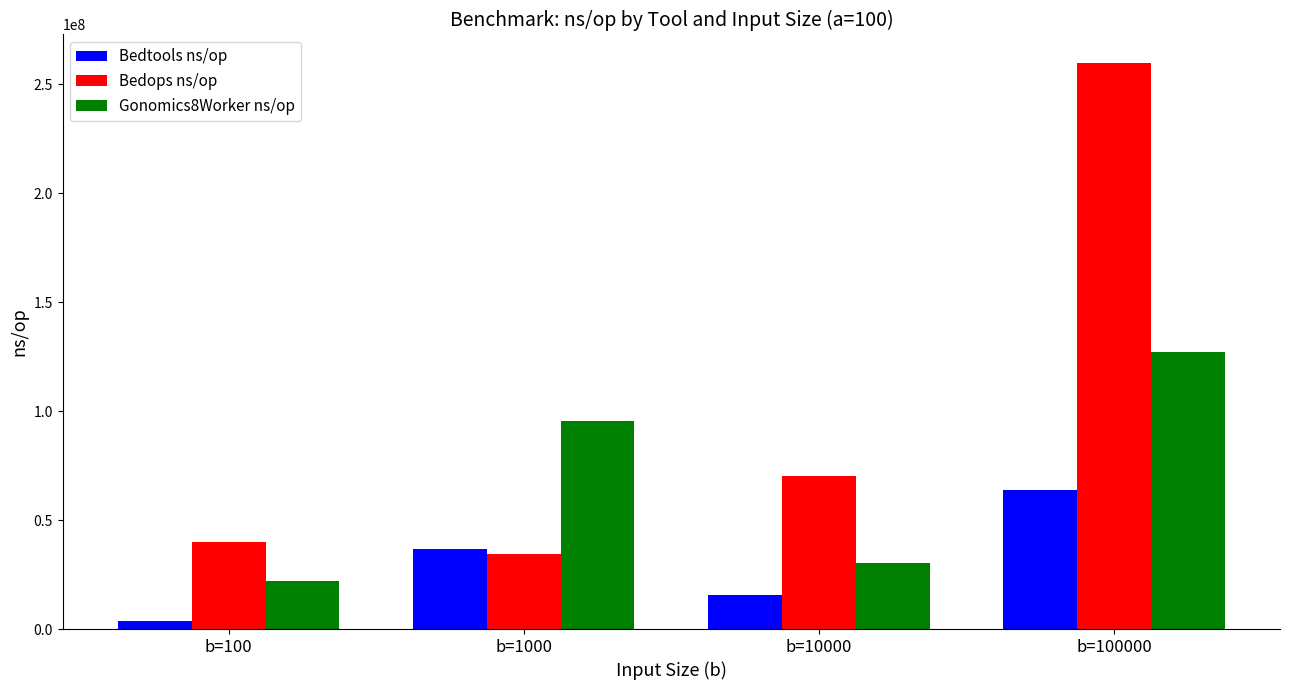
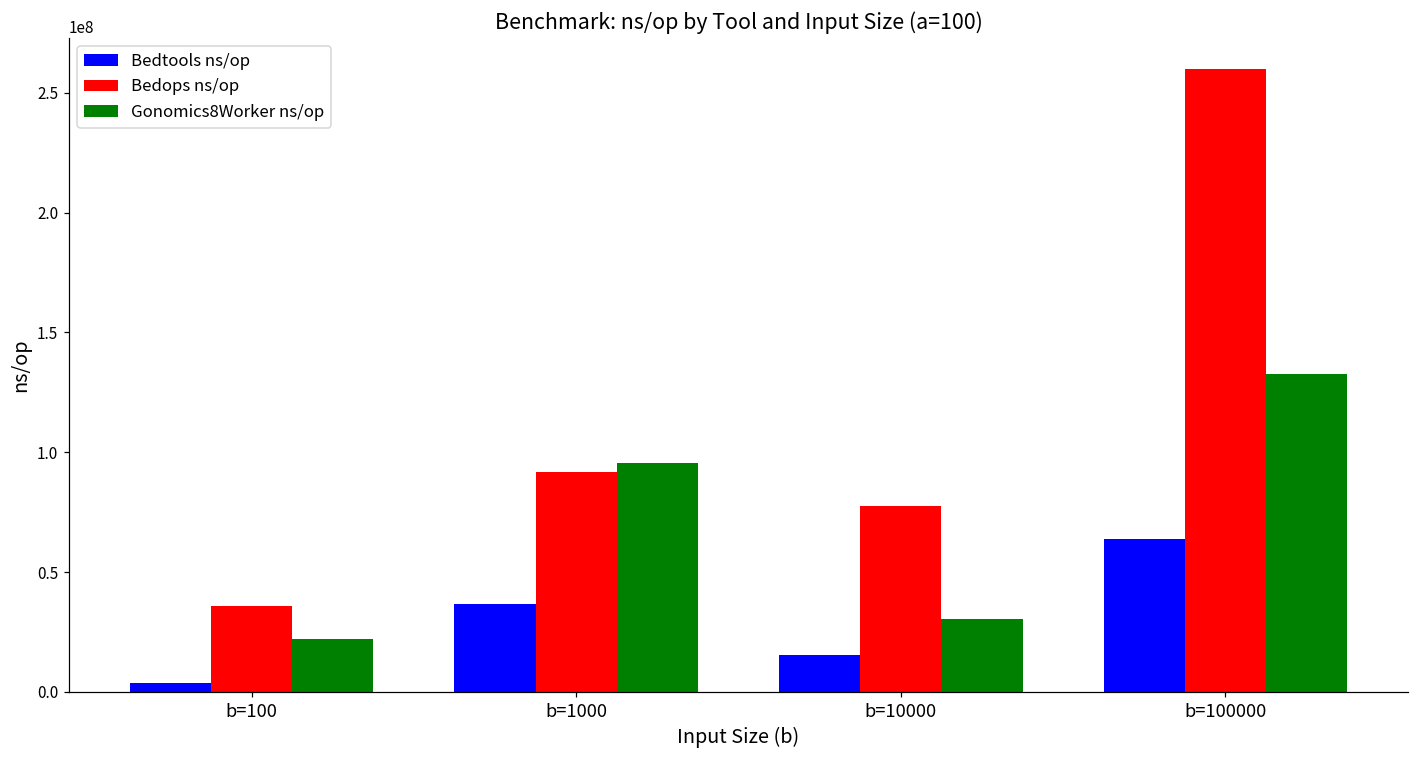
  {
    "Bedtools ns/op": {
      "b=100": 4000000,
      "b=1000": 37000000,
      "b=10000": 16000000,
      "b=100000": 64000000
    },
    "Bedops ns/op": {
-     "b=100": 40000000,
-     "b=1000": 35000000,
-     "b=10000": 70000000,
+     "b=100": 36000000,
+     "b=1000": 92000000,
+     "b=10000": 77000000,
      "b=100000": 260000000
    },
    "Gonomics8Worker ns/op": {
      "b=100": 22000000,
      "b=1000": 95000000,
      "b=10000": 30000000,
-     "b=100000": 127000000
+     "b=100000": 133000000
    }
  }
